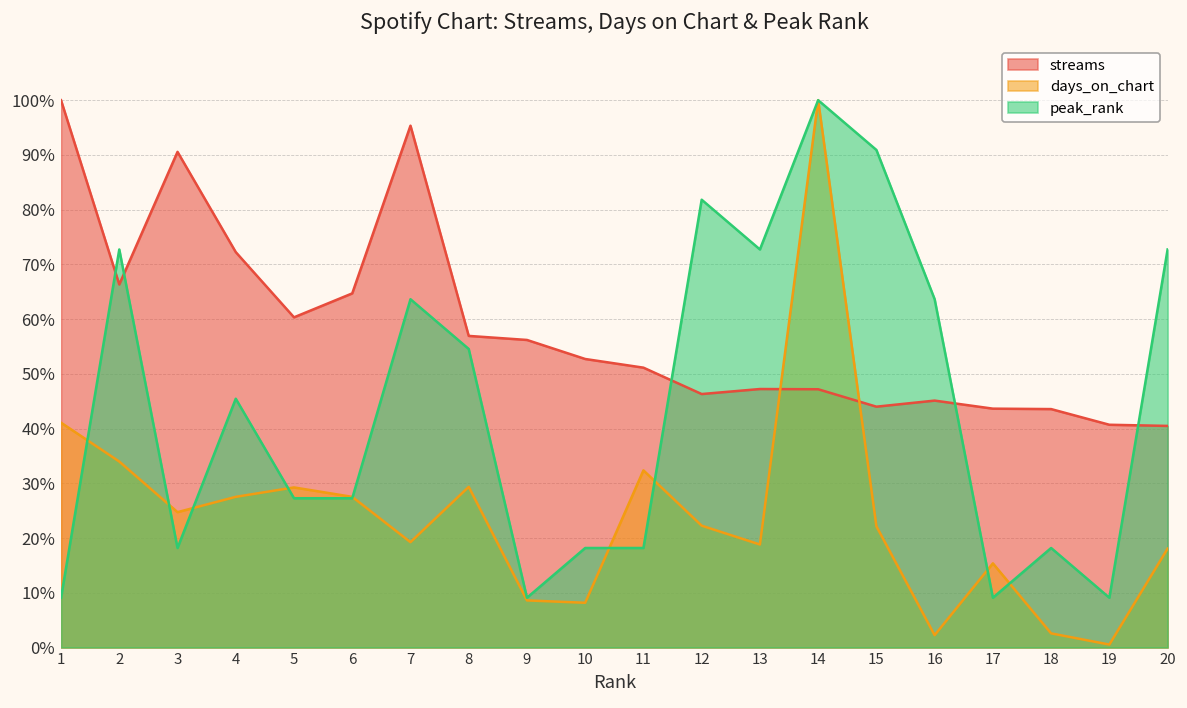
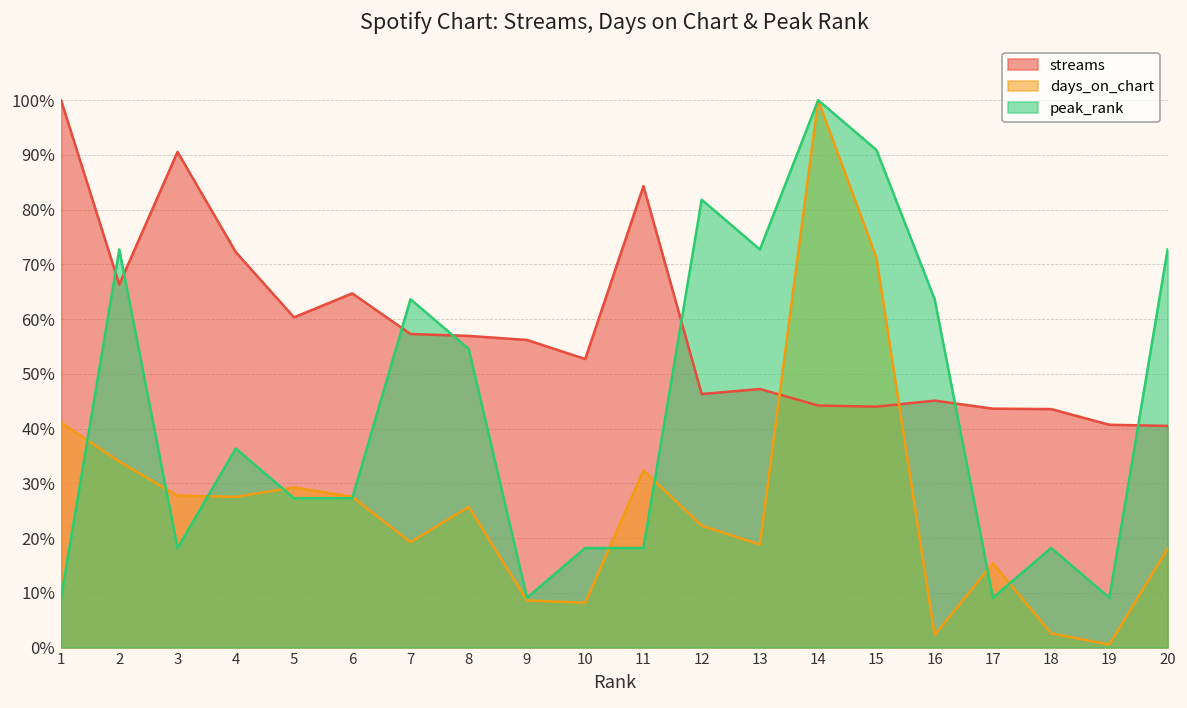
  {
    "streams": {
      "1": "100%",
      "2": "66%",
      "3": "91%",
      "4": "72%",
      "5": "60%",
      "6": "65%",
-     "7": "95%",
+     "7": "57%",
      "8": "57%",
      "9": "56%",
      "10": "53%",
-     "11": "51%",
+     "11": "84%",
      "12": "46%",
      "13": "47%",
-     "14": "47%",
+     "14": "44%",
      "15": "44%",
      "16": "45%",
      "17": "44%",
      "18": "44%",
      "19": "41%",
      "20": "40%"
    },
    "days_on_chart": {
      "1": "41%",
      "2": "34%",
-     "3": "25%",
+     "3": "28%",
      "4": "28%",
      "5": "29%",
      "7": "19%",
-     "8": "29%",
+     "8": "26%",
      "10": "8%",
      "11": "32%",
      "12": "22%",
      "13": "19%",
-     "15": "22%",
+     "15": "71%",
      "16": "2%",
      "17": "15%",
      "18": "3%",
      "19": "1%",
      "20": "18%"
    },
    "peak_rank": {
      "1": "9%",
      "2": "73%",
      "3": "18%",
-     "4": "45%",
+     "4": "36%",
      "5": "27%",
      "7": "64%",
      "8": "55%",
      "10": "18%",
      "11": "18%",
      "12": "82%",
      "13": "73%",
      "15": "91%",
      "16": "64%",
      "17": "9%",
      "18": "18%",
      "19": "9%",
      "20": "73%"
    }
  }
